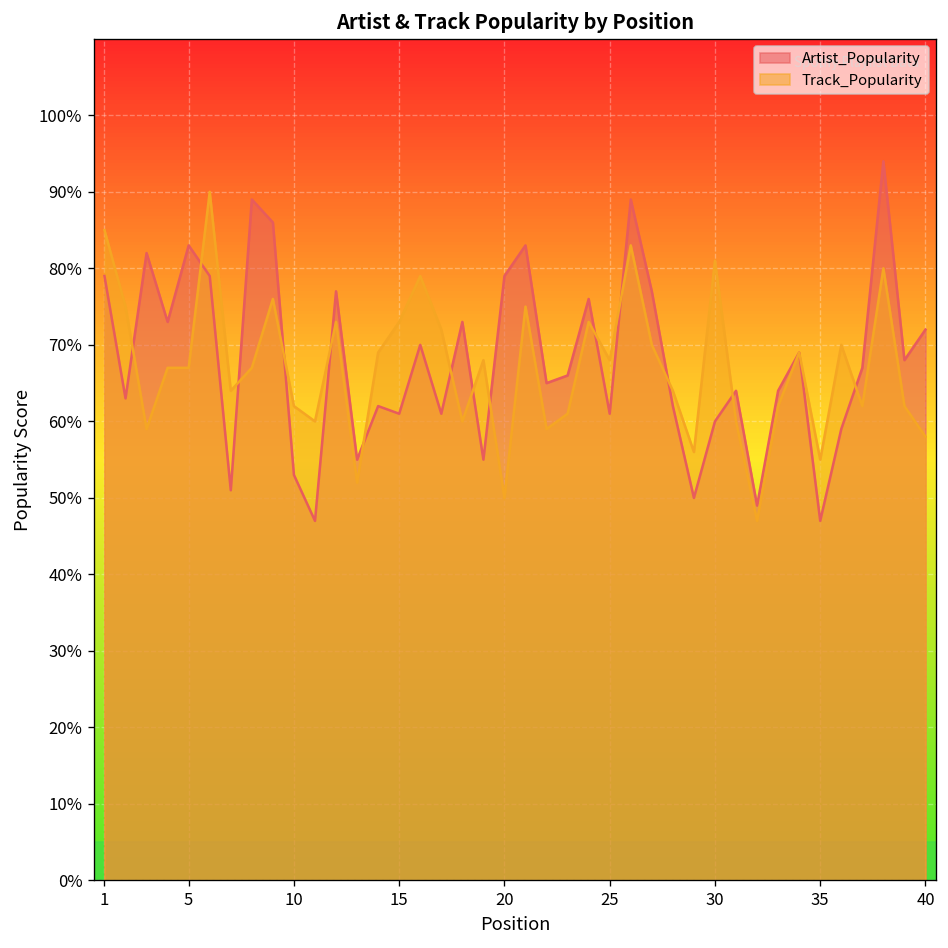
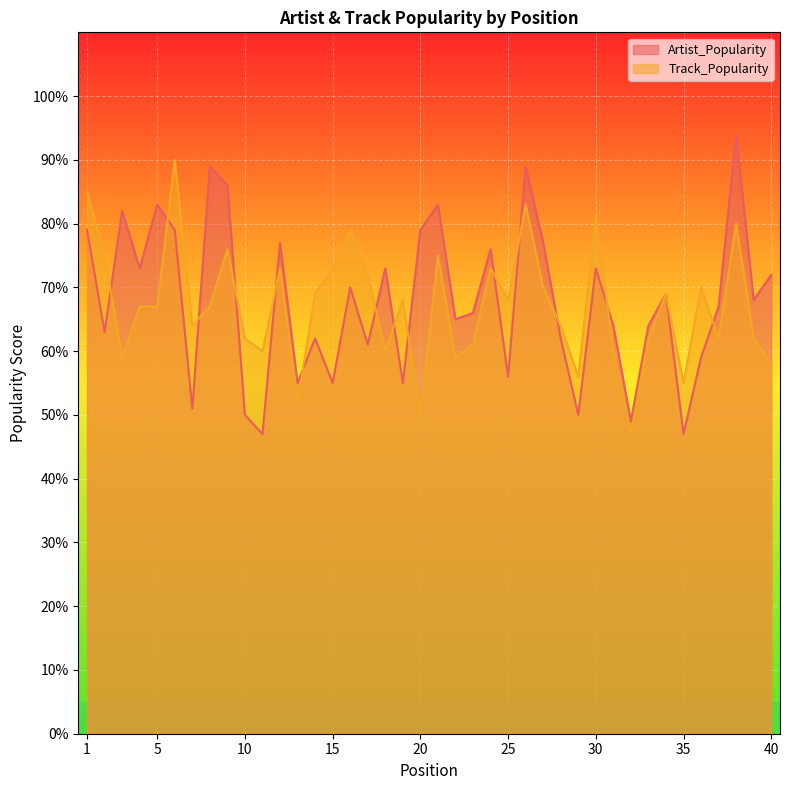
  {
    "Artist_Popularity": {
      "1": "79%",
      "5": "83%",
-     "10": "53%",
-     "15": "61%",
+     "10": "50%",
+     "15": "55%",
      "20": "79%",
-     "25": "61%",
-     "30": "60%",
+     "25": "56%",
+     "30": "73%",
      "35": "47%",
      "40": "72%"
    },
    "Track_Popularity": {
      "1": "85%",
      "5": "67%",
      "10": "62%",
      "15": "73%",
      "20": "50%",
      "25": "68%",
      "30": "81%",
      "35": "55%",
      "40": "58%"
    }
  }
